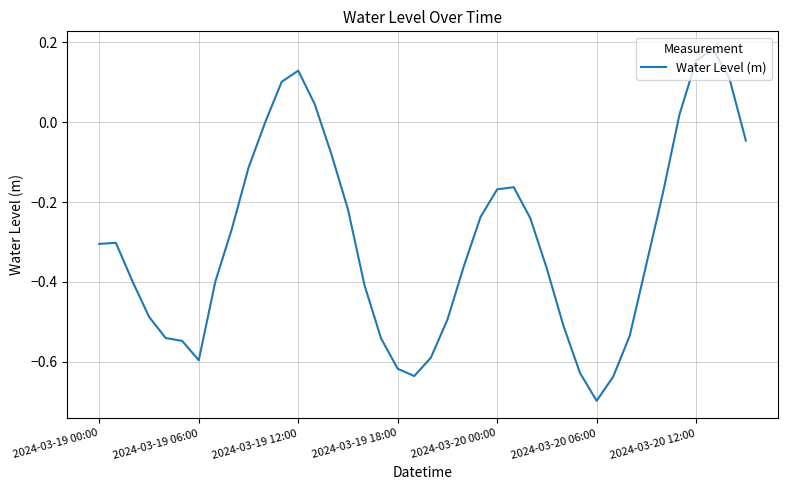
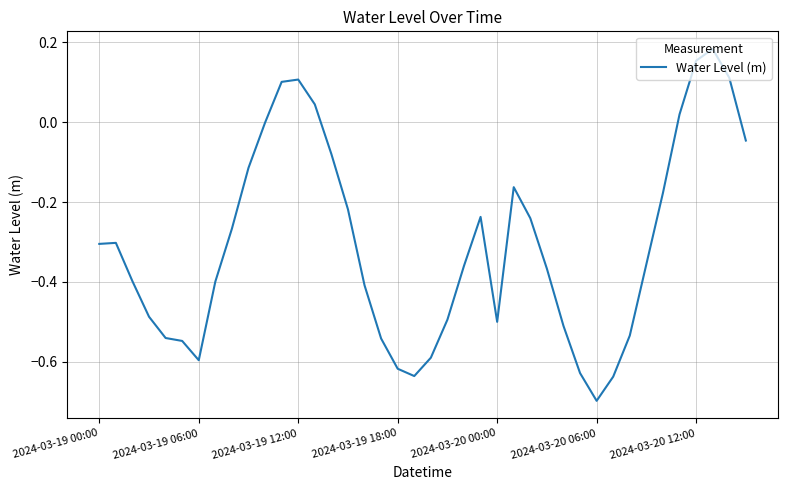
  {
    "2024-03-19 00:00": -0.30,
    "2024-03-19 06:00": -0.60,
-   "2024-03-19 12:00": 0.13,
+   "2024-03-19 12:00": 0.11,
    "2024-03-19 18:00": -0.62,
-   "2024-03-20 00:00": -0.17,
+   "2024-03-20 00:00": -0.50,
    "2024-03-20 06:00": -0.70
  }
